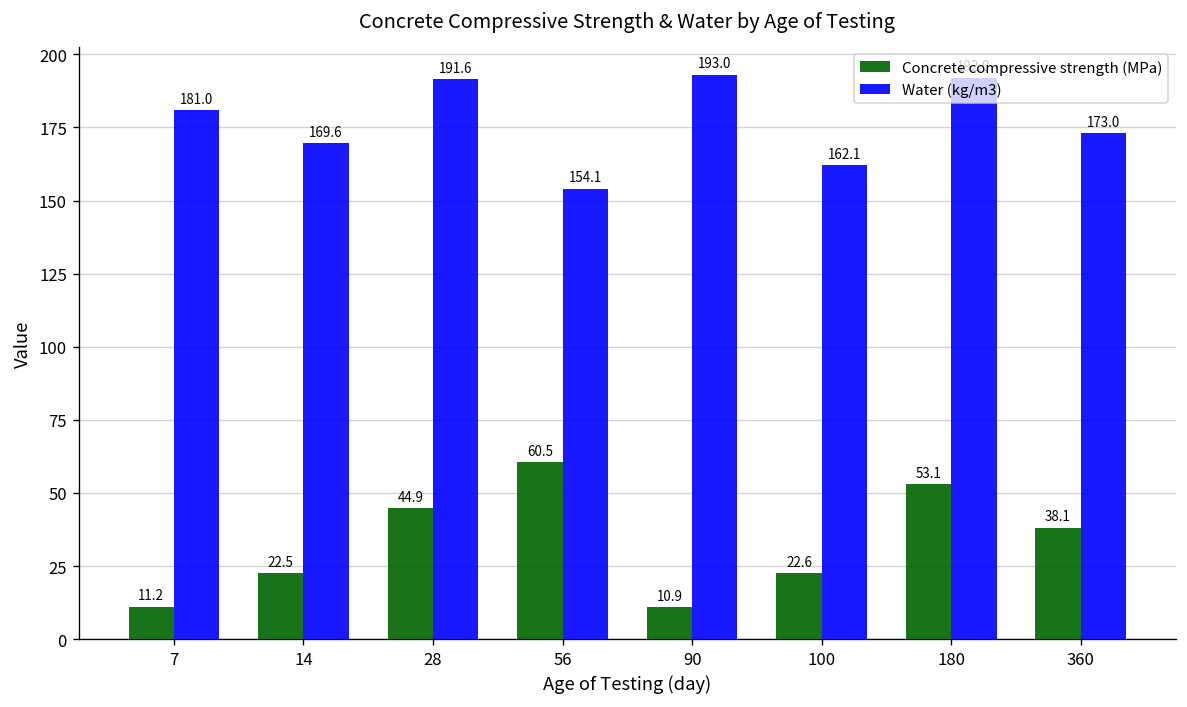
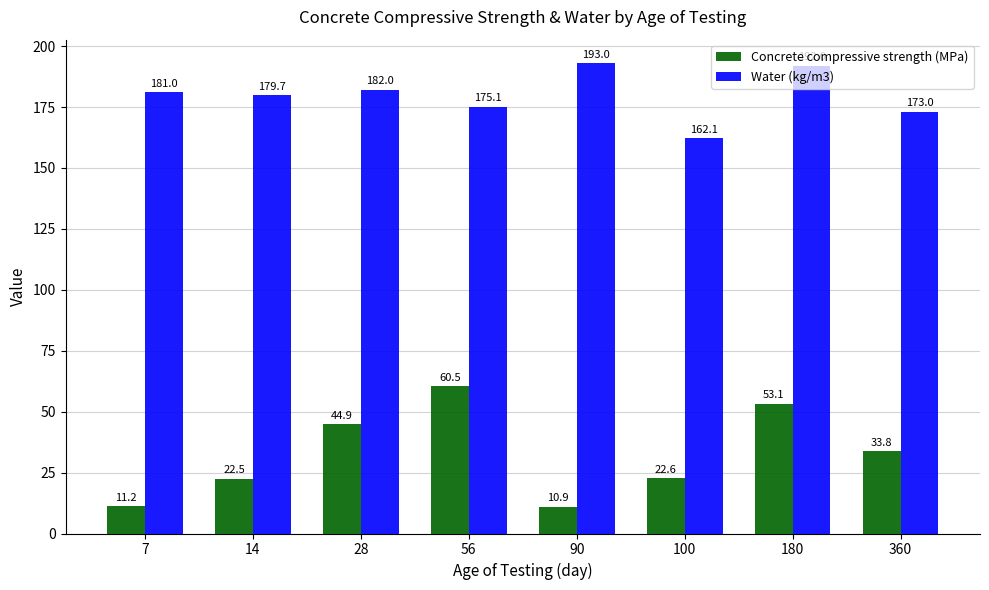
  {
    "Concrete compressive strength (MPa)": {
      "7": 11.2,
      "14": 22.5,
      "28": 44.9,
      "56": 60.5,
      "90": 10.9,
      "100": 22.6,
      "180": 53.1,
-     "360": 38.1
+     "360": 33.8
    },
    "Water (kg/m3)": {
      "7": 181.0,
-     "14": 169.6,
-     "28": 191.6,
-     "56": 154.1,
+     "14": 179.7,
+     "28": 182.0,
+     "56": 175.1,
      "90": 193.0,
      "100": 162.1,
      "360": 173.0
    }
  }
